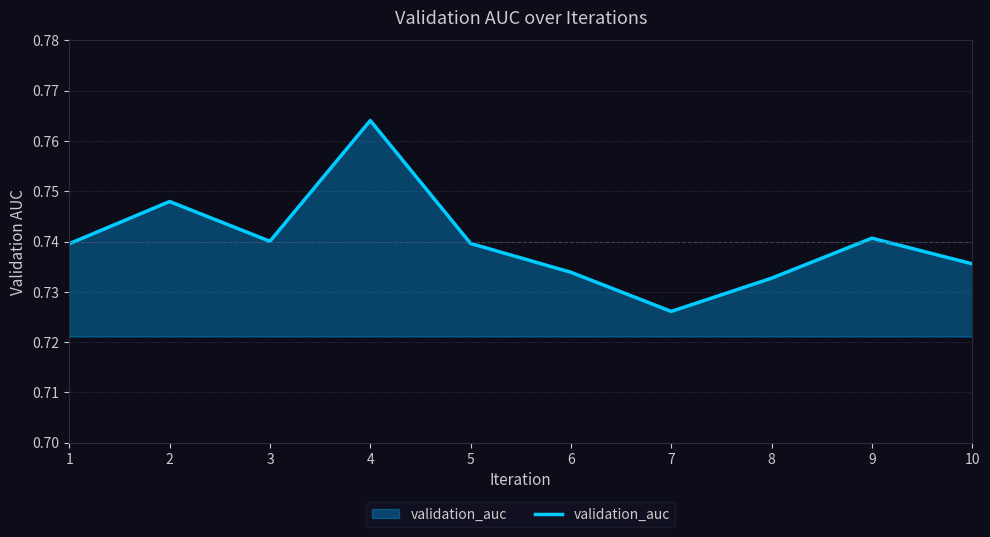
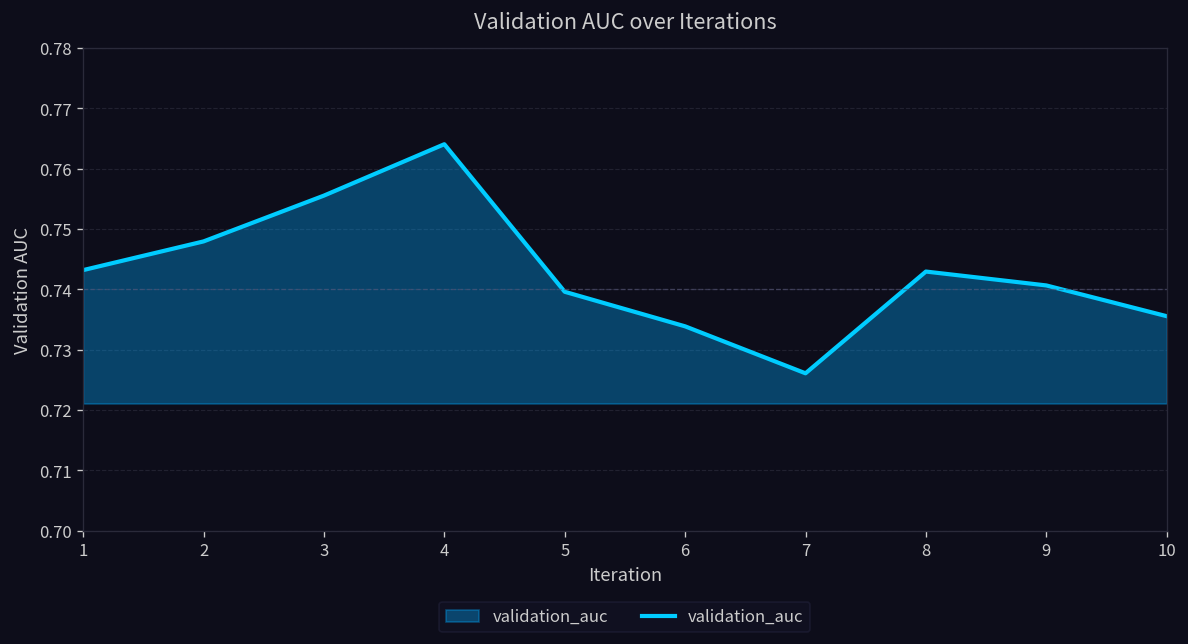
  {
-   "1": 0.740,
+   "1": 0.743,
    "2": 0.748,
-   "3": 0.740,
+   "3": 0.756,
    "4": 0.764,
    "5": 0.740,
    "6": 0.734,
    "7": 0.726,
-   "8": 0.733,
+   "8": 0.743,
    "9": 0.741,
    "10": 0.736
  }
